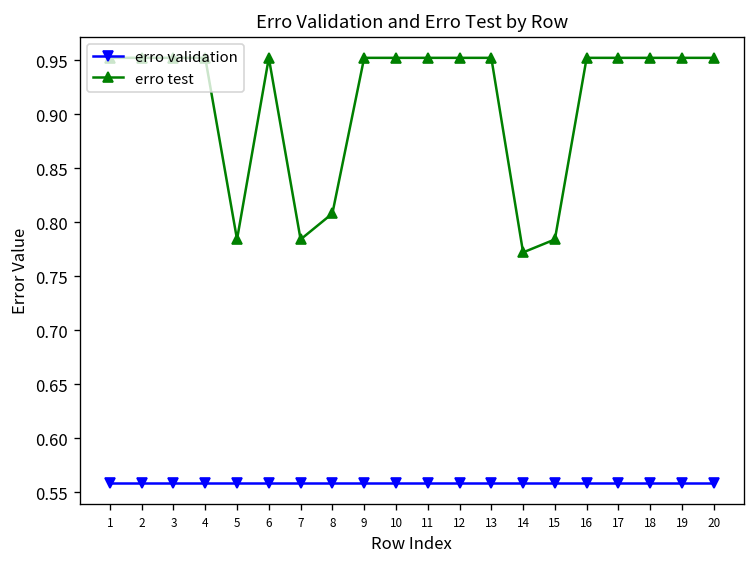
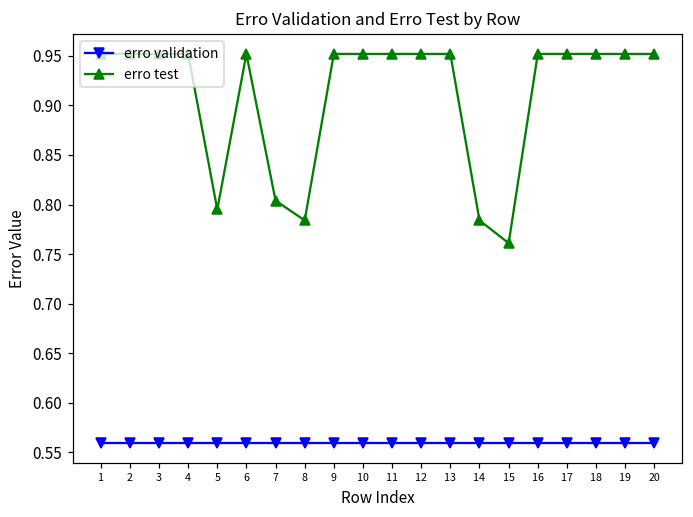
  {
    "erro validation": {
      "1": 0.56,
      "2": 0.56,
      "3": 0.56,
      "4": 0.56,
      "5": 0.56,
      "6": 0.56,
      "7": 0.56,
      "8": 0.56,
      "9": 0.56,
      "10": 0.56,
      "11": 0.56,
      "12": 0.56,
      "13": 0.56,
      "14": 0.56,
      "15": 0.56,
      "16": 0.56,
      "17": 0.56,
      "18": 0.56,
      "19": 0.56,
      "20": 0.56
    },
    "erro test": {
-     "5": 0.78,
+     "5": 0.80,
      "6": 0.95,
-     "7": 0.78,
-     "8": 0.81,
+     "7": 0.80,
+     "8": 0.78,
      "9": 0.95,
      "10": 0.95,
      "11": 0.95,
      "12": 0.95,
      "13": 0.95,
-     "14": 0.77,
-     "15": 0.78,
+     "14": 0.78,
+     "15": 0.76,
      "16": 0.95,
      "17": 0.95,
      "18": 0.95,
      "19": 0.95,
      "20": 0.95
    }
  }
